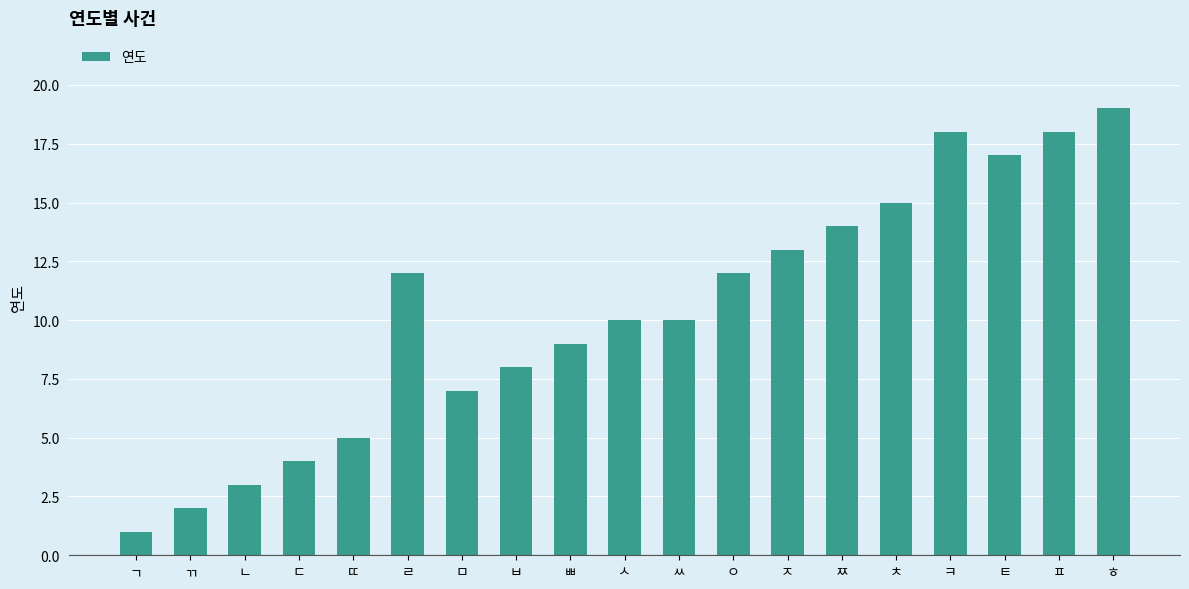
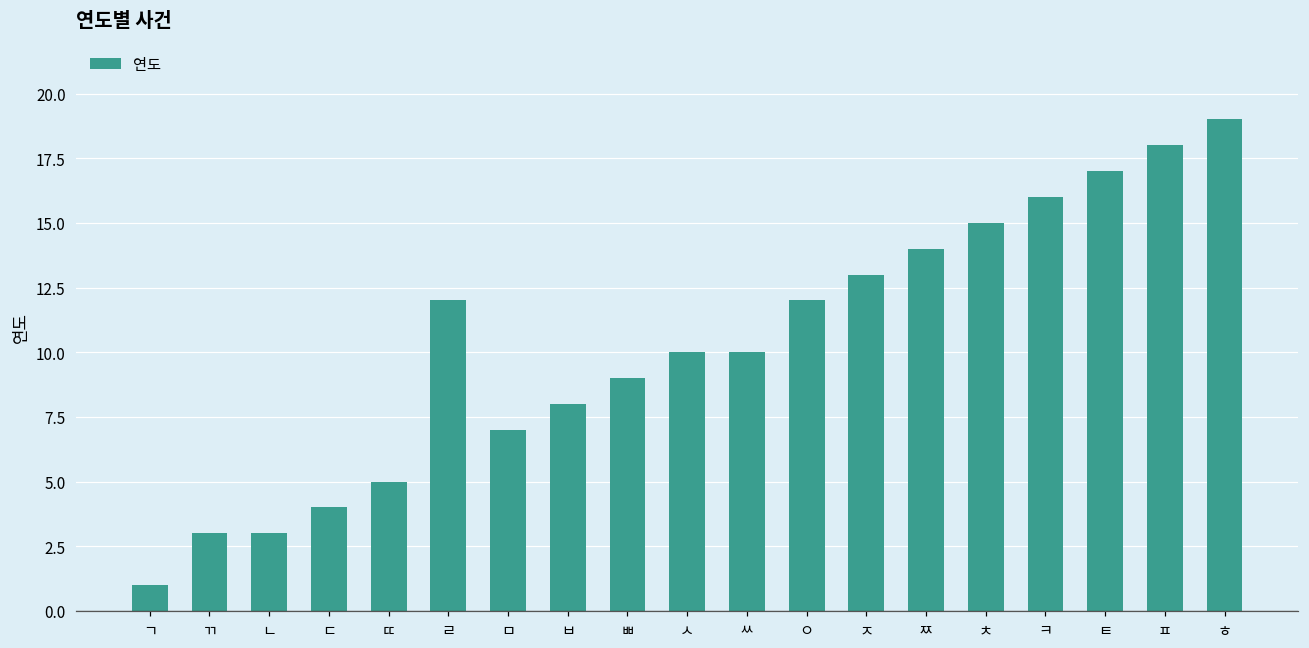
  {
    "ㄱ": 1,
-   "ㄲ": 2,
+   "ㄲ": 3,
    "ㄴ": 3,
    "ㄷ": 4,
    "ㄸ": 5,
    "ㄹ": 12,
    "ㅁ": 7,
    "ㅂ": 8,
    "ㅃ": 9,
    "ㅅ": 10,
    "ㅆ": 10,
    "ㅇ": 12,
    "ㅈ": 13,
    "ㅉ": 14,
    "ㅊ": 15,
-   "ㅋ": 18,
+   "ㅋ": 16,
    "ㅌ": 17,
    "ㅍ": 18,
    "ㅎ": 19
  }
